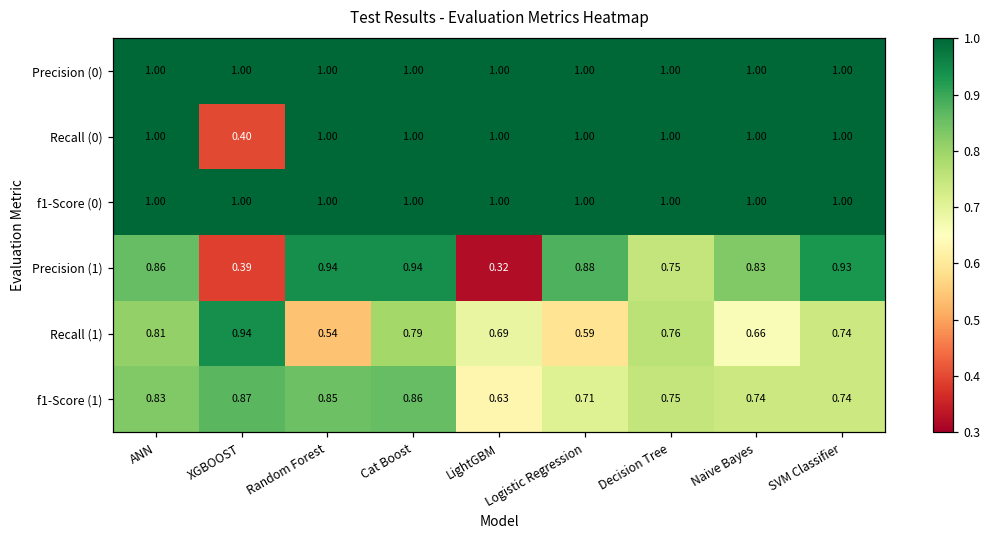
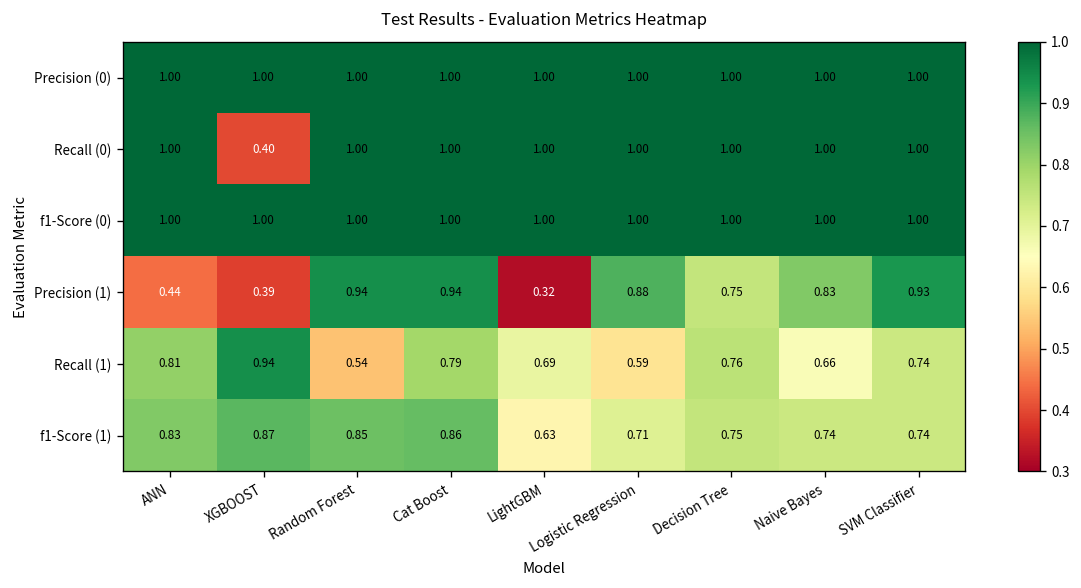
  {
    "Precision (0)": {
      "ANN": 1.00,
      "XGBOOST": 1.00,
      "Random Forest": 1.00,
      "Cat Boost": 1.00,
      "LightGBM": 1.00,
      "Logistic Regression": 1.00,
      "Decision Tree": 1.00,
      "Naive Bayes": 1.00,
      "SVM Classifier": 1.00
    },
    "Recall (0)": {
      "ANN": 1.00,
      "XGBOOST": 0.40,
      "Random Forest": 1.00,
      "Cat Boost": 1.00,
      "LightGBM": 1.00,
      "Logistic Regression": 1.00,
      "Decision Tree": 1.00,
      "Naive Bayes": 1.00,
      "SVM Classifier": 1.00
    },
    "f1-Score (0)": {
      "ANN": 1.00,
      "XGBOOST": 1.00,
      "Random Forest": 1.00,
      "Cat Boost": 1.00,
      "LightGBM": 1.00,
      "Logistic Regression": 1.00,
      "Decision Tree": 1.00,
      "Naive Bayes": 1.00,
      "SVM Classifier": 1.00
    },
    "Precision (1)": {
-     "ANN": 0.86,
+     "ANN": 0.44,
      "XGBOOST": 0.39,
      "Random Forest": 0.94,
      "Cat Boost": 0.94,
      "LightGBM": 0.32,
      "Logistic Regression": 0.88,
      "Decision Tree": 0.75,
      "Naive Bayes": 0.83,
      "SVM Classifier": 0.93
    },
    "Recall (1)": {
      "ANN": 0.81,
      "XGBOOST": 0.94,
      "Random Forest": 0.54,
      "Cat Boost": 0.79,
      "LightGBM": 0.69,
      "Logistic Regression": 0.59,
      "Decision Tree": 0.76,
      "Naive Bayes": 0.66,
      "SVM Classifier": 0.74
    },
    "f1-Score (1)": {
      "ANN": 0.83,
      "XGBOOST": 0.87,
      "Random Forest": 0.85,
      "Cat Boost": 0.86,
      "LightGBM": 0.63,
      "Logistic Regression": 0.71,
      "Decision Tree": 0.75,
      "Naive Bayes": 0.74,
      "SVM Classifier": 0.74
    }
  }
